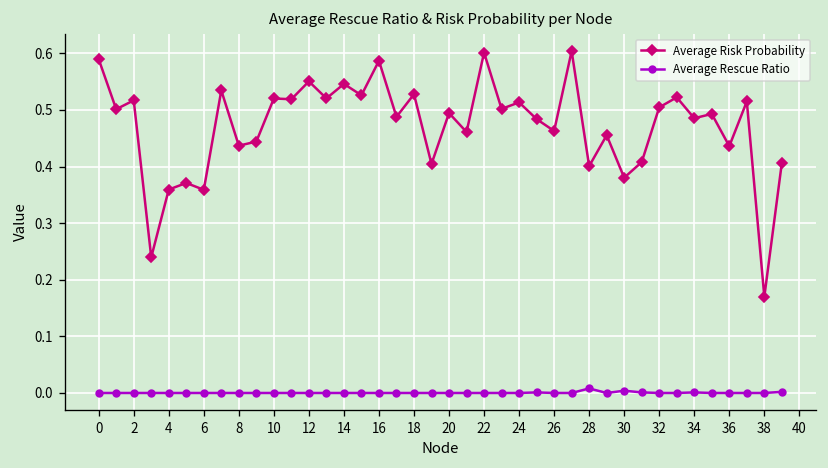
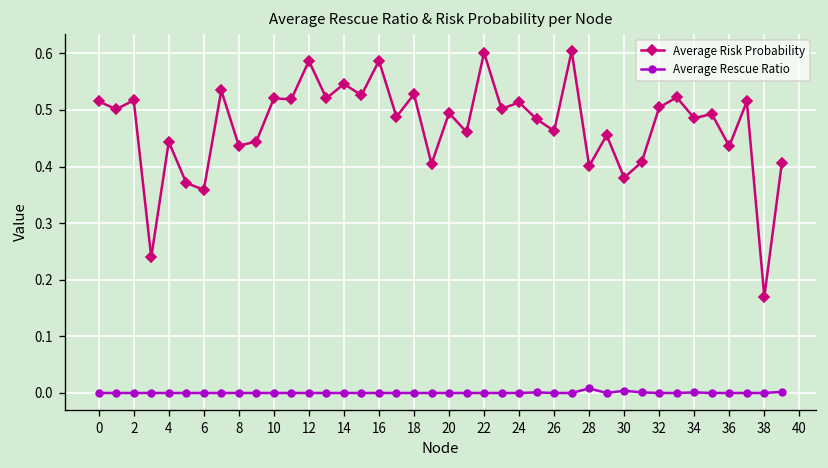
  {
    "Average Risk Probability": {
-     "0": 0.59,
+     "0": 0.52,
      "2": 0.52,
-     "4": 0.36,
+     "4": 0.44,
      "6": 0.36,
      "8": 0.44,
      "10": 0.52,
-     "12": 0.55,
+     "12": 0.59,
      "14": 0.55,
      "16": 0.59,
      "18": 0.53,
      "20": 0.49,
      "22": 0.60,
      "24": 0.51,
      "26": 0.46,
      "28": 0.40,
      "30": 0.38,
      "32": 0.50,
      "34": 0.49,
      "36": 0.44,
      "38": 0.17
    },
    "Average Rescue Ratio": {
      "0": 0.00,
      "2": 0.00,
      "4": 0.00,
      "6": 0.00,
      "8": 0.00,
      "10": 0.00,
      "12": 0.00,
      "14": 0.00,
      "16": 0.00,
      "18": 0.00,
      "20": 0.00,
      "22": 0.00,
      "24": 0.00,
      "26": 0.00,
      "28": 0.01,
      "30": 0.00,
      "32": 0.00,
      "34": 0.00,
      "36": 0.00,
      "38": 0.00
    }
  }
